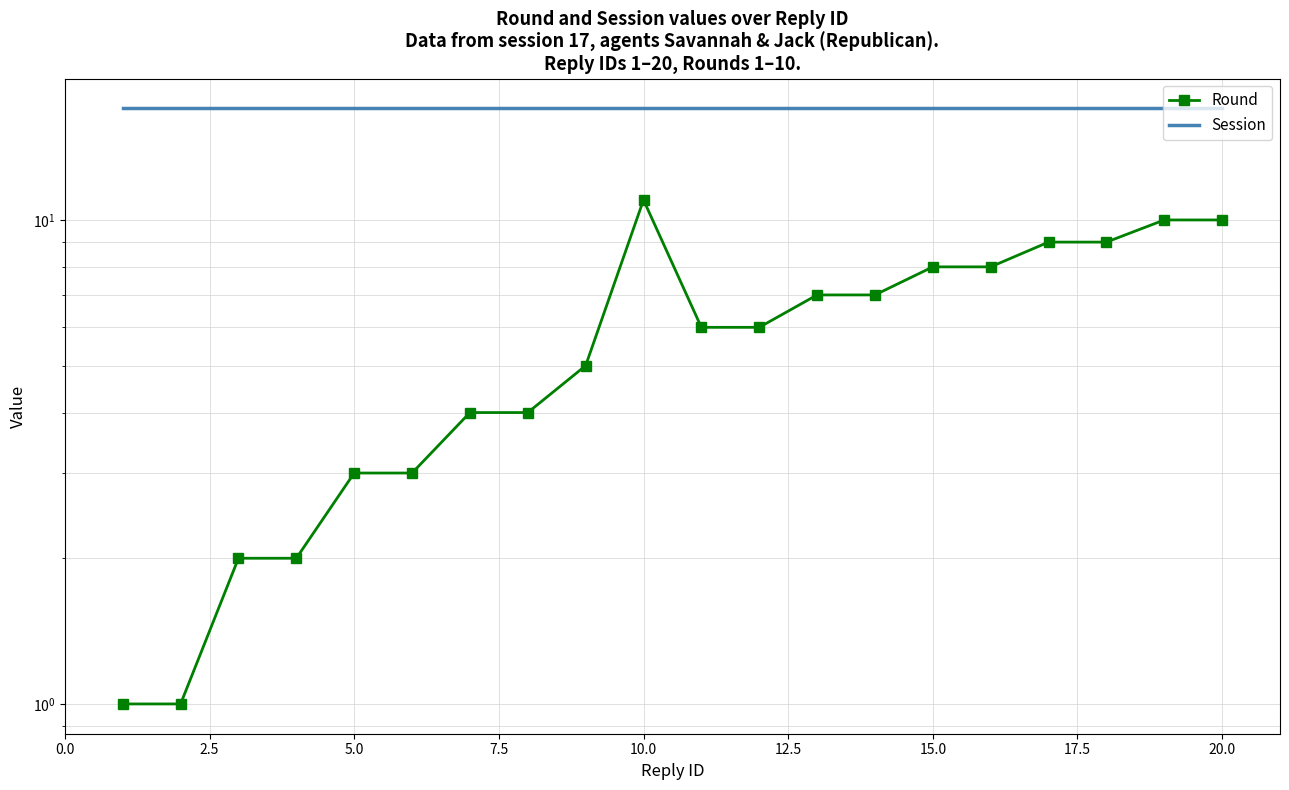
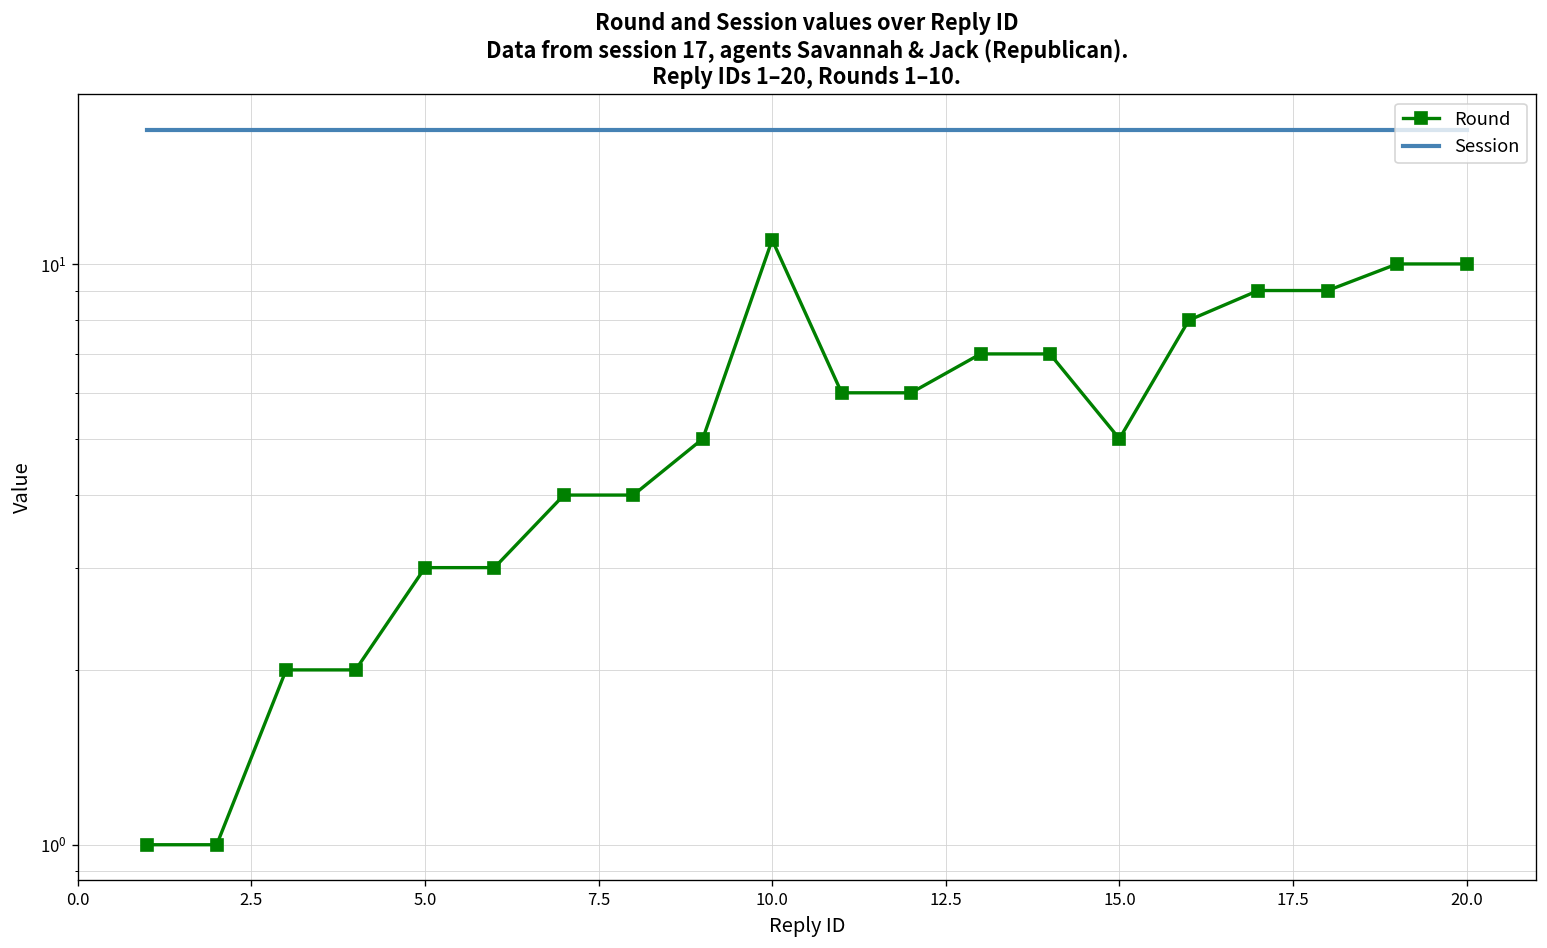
  {
    "Round": {
      "5.0": 3,
      "10.0": 11,
-     "15.0": 8,
+     "15.0": 5,
      "20.0": 10
    },
    "Session": {
      "5.0": 17,
      "10.0": 17,
      "15.0": 17
    }
  }
